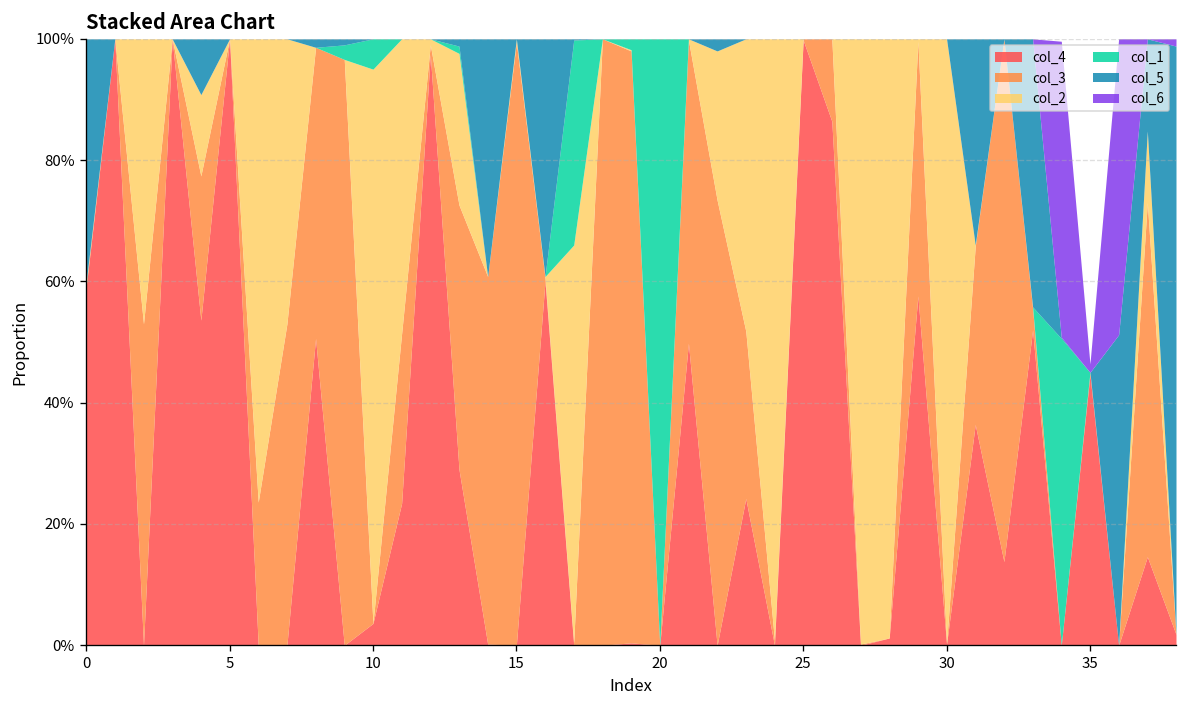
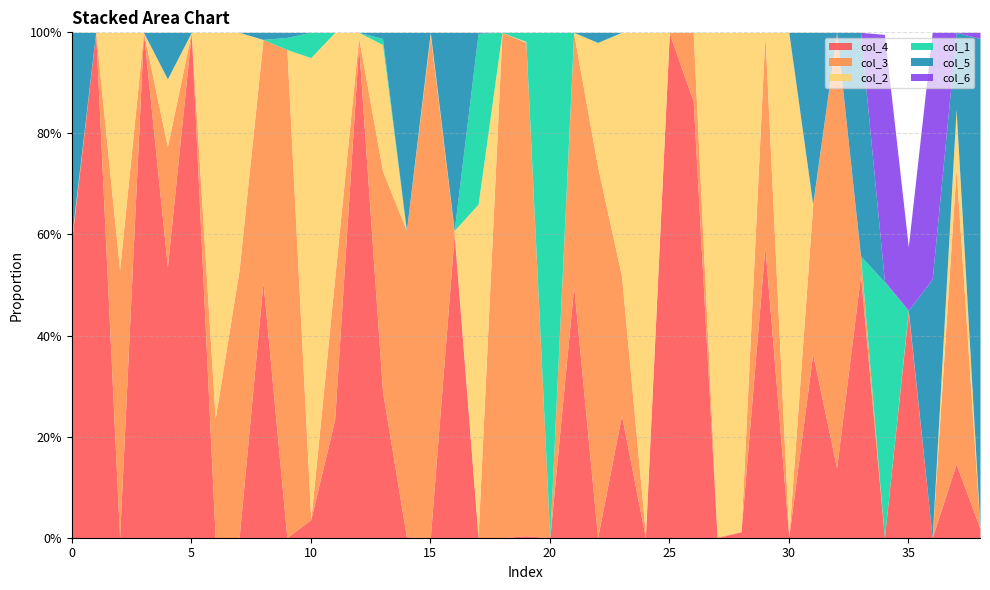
  {
    "col_4": {
      "15": "0%"
    },
    "col_3": {
      "15": "99%"
    },
    "col_2": {
      "10": "91%"
    },
    "col_6": {
-     "35": "1%"
+     "35": "13%"
    }
  }
